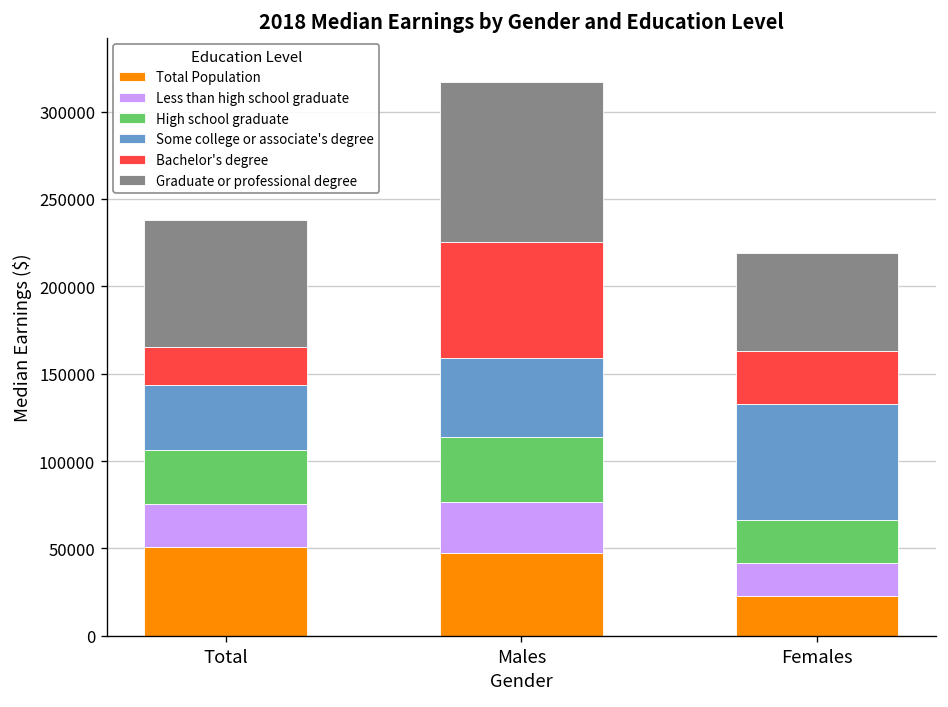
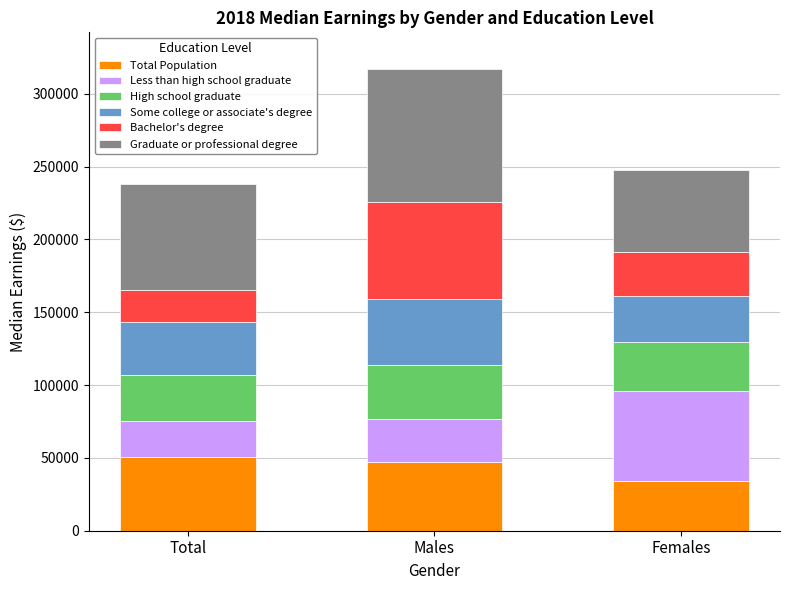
  {
    "Total Population": {
      "Total": 51000,
      "Males": 47000,
-     "Females": 23000
+     "Females": 34000
    },
    "Less than high school graduate": {
      "Total": 25000,
      "Males": 29000,
-     "Females": 19000
+     "Females": 62000
    },
    "High school graduate": {
      "Total": 31000,
      "Males": 37000,
-     "Females": 25000
+     "Females": 34000
    },
    "Some college or associate's degree": {
      "Total": 37000,
      "Males": 45000,
-     "Females": 66000
+     "Females": 31000
    },
    "Bachelor's degree": {
      "Total": 22000,
      "Males": 67000,
      "Females": 31000
    },
    "Graduate or professional degree": {
      "Total": 72000,
      "Males": 91000,
      "Females": 56000
    }
  }
